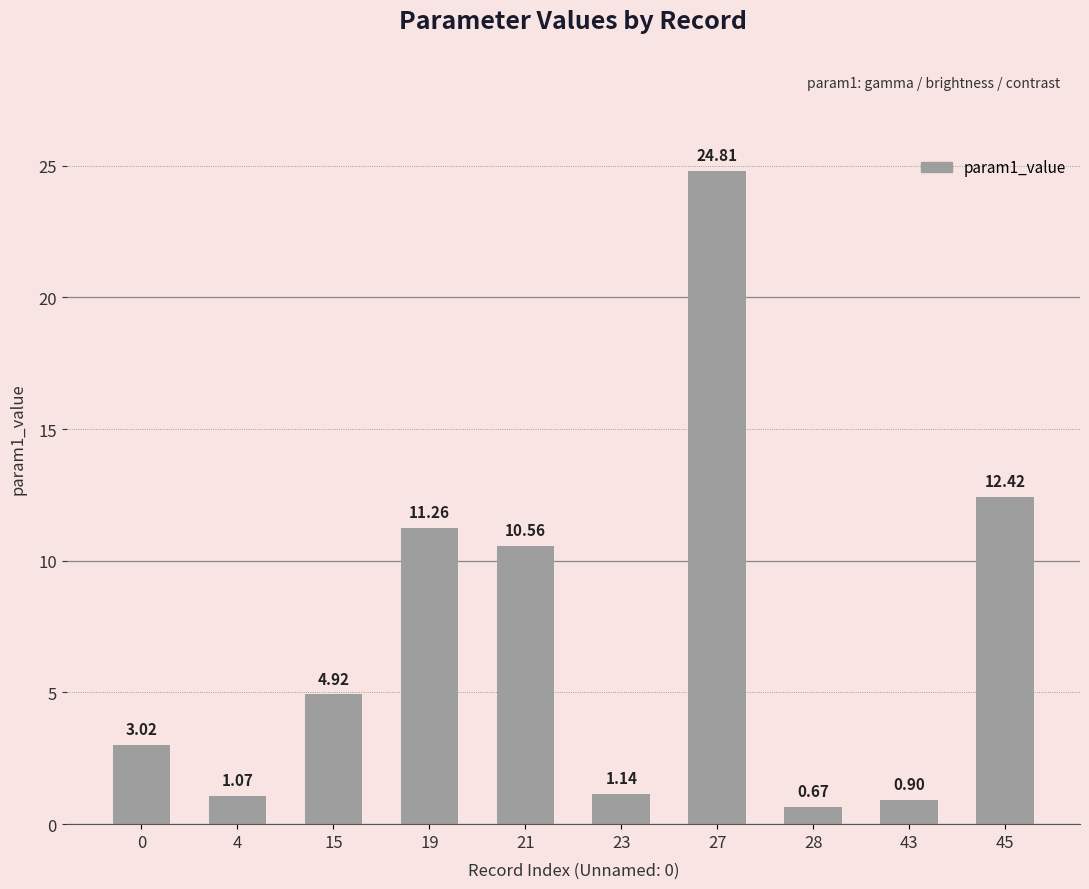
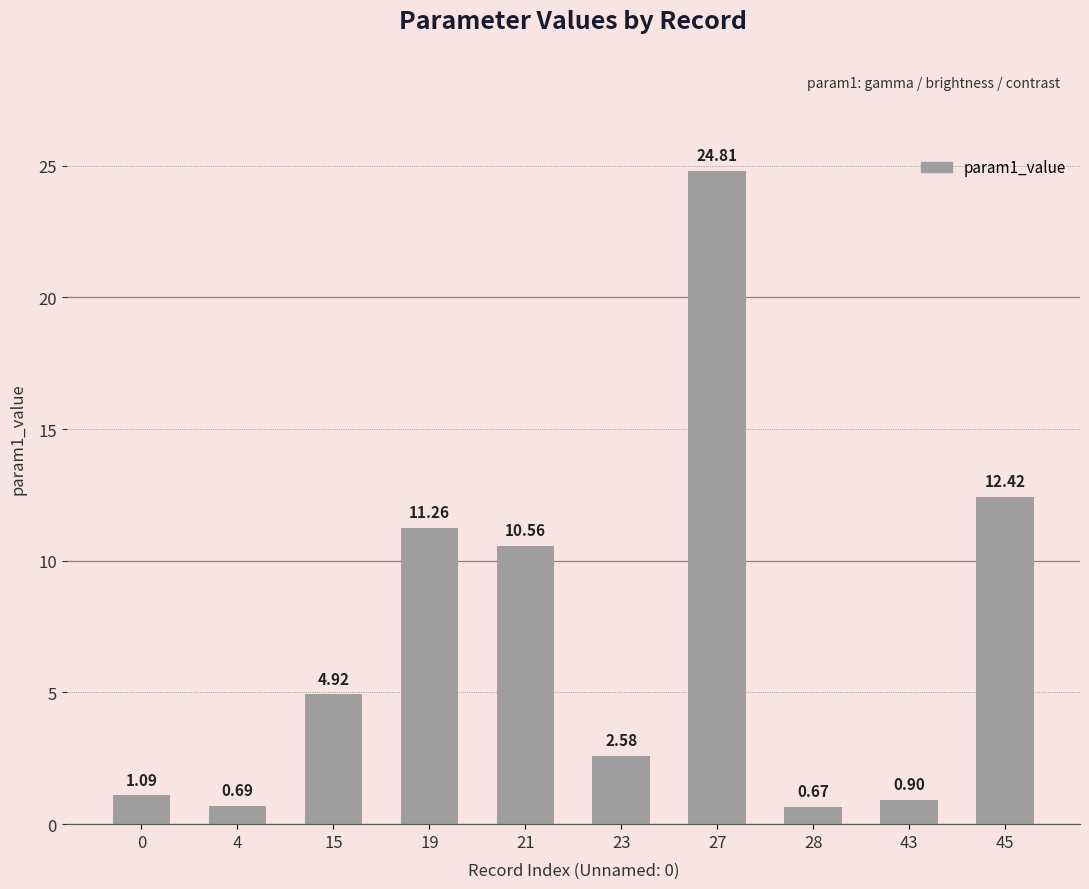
  {
-   "0": 3.02,
-   "4": 1.07,
+   "0": 1.09,
+   "4": 0.69,
    "15": 4.92,
    "19": 11.26,
    "21": 10.56,
-   "23": 1.14,
+   "23": 2.58,
    "27": 24.81,
    "28": 0.67,
    "43": 0.90,
    "45": 12.42
  }
